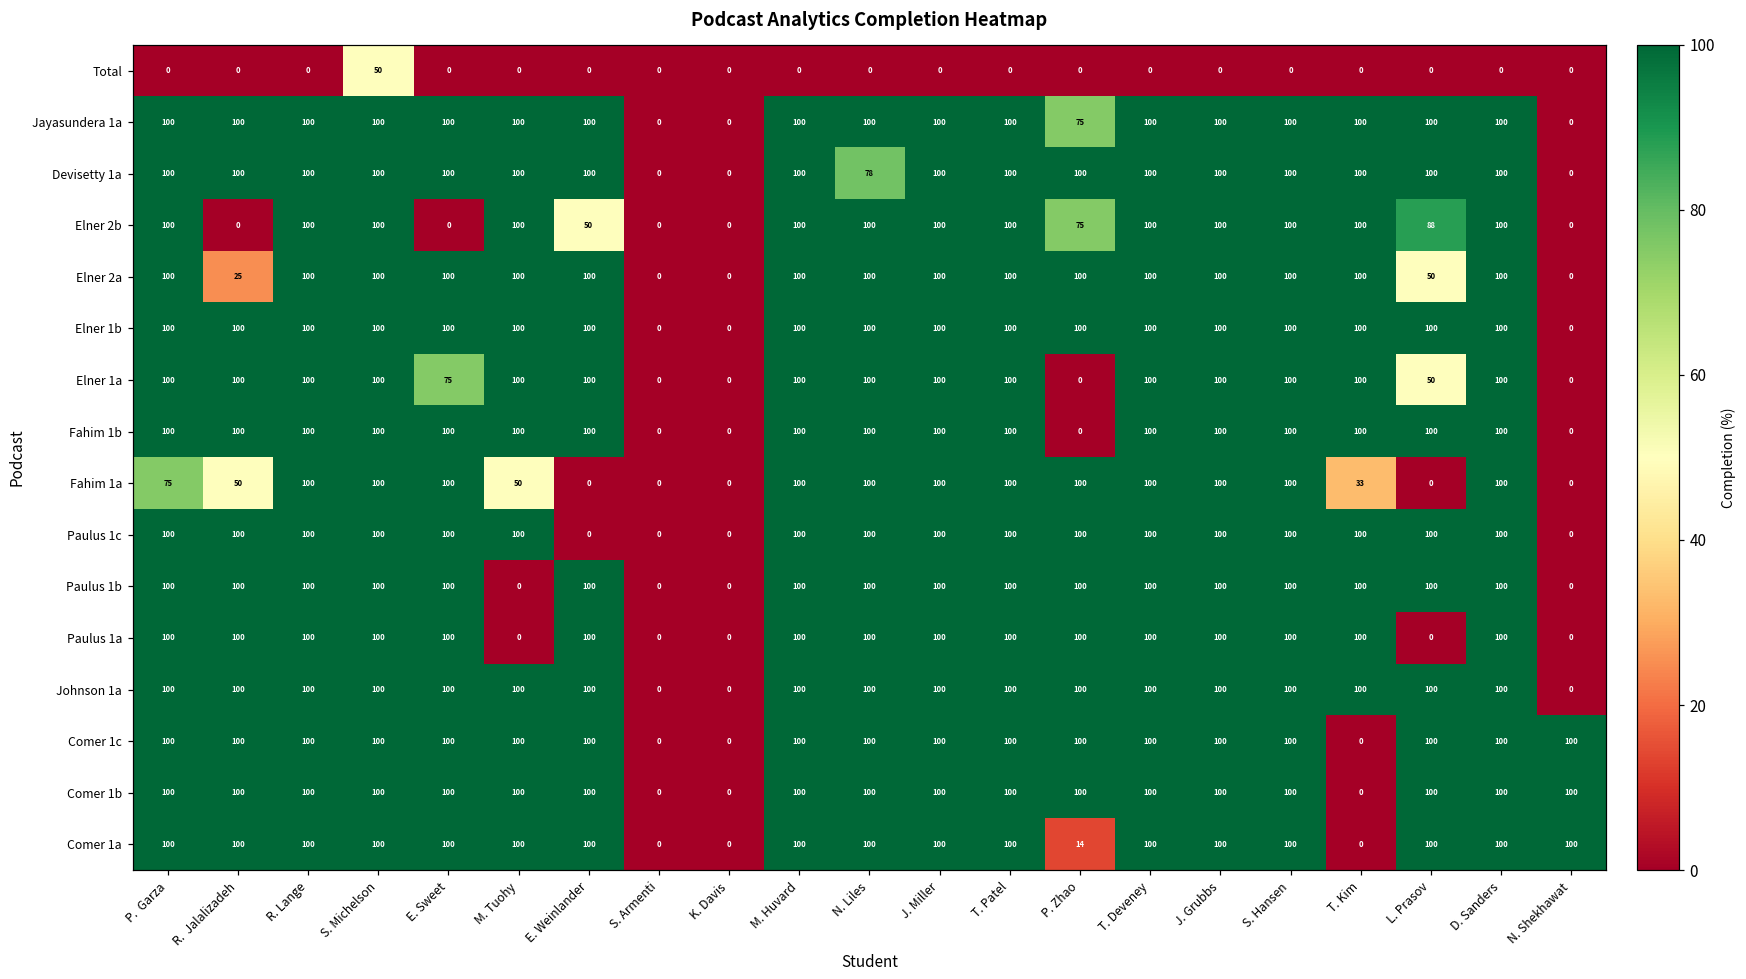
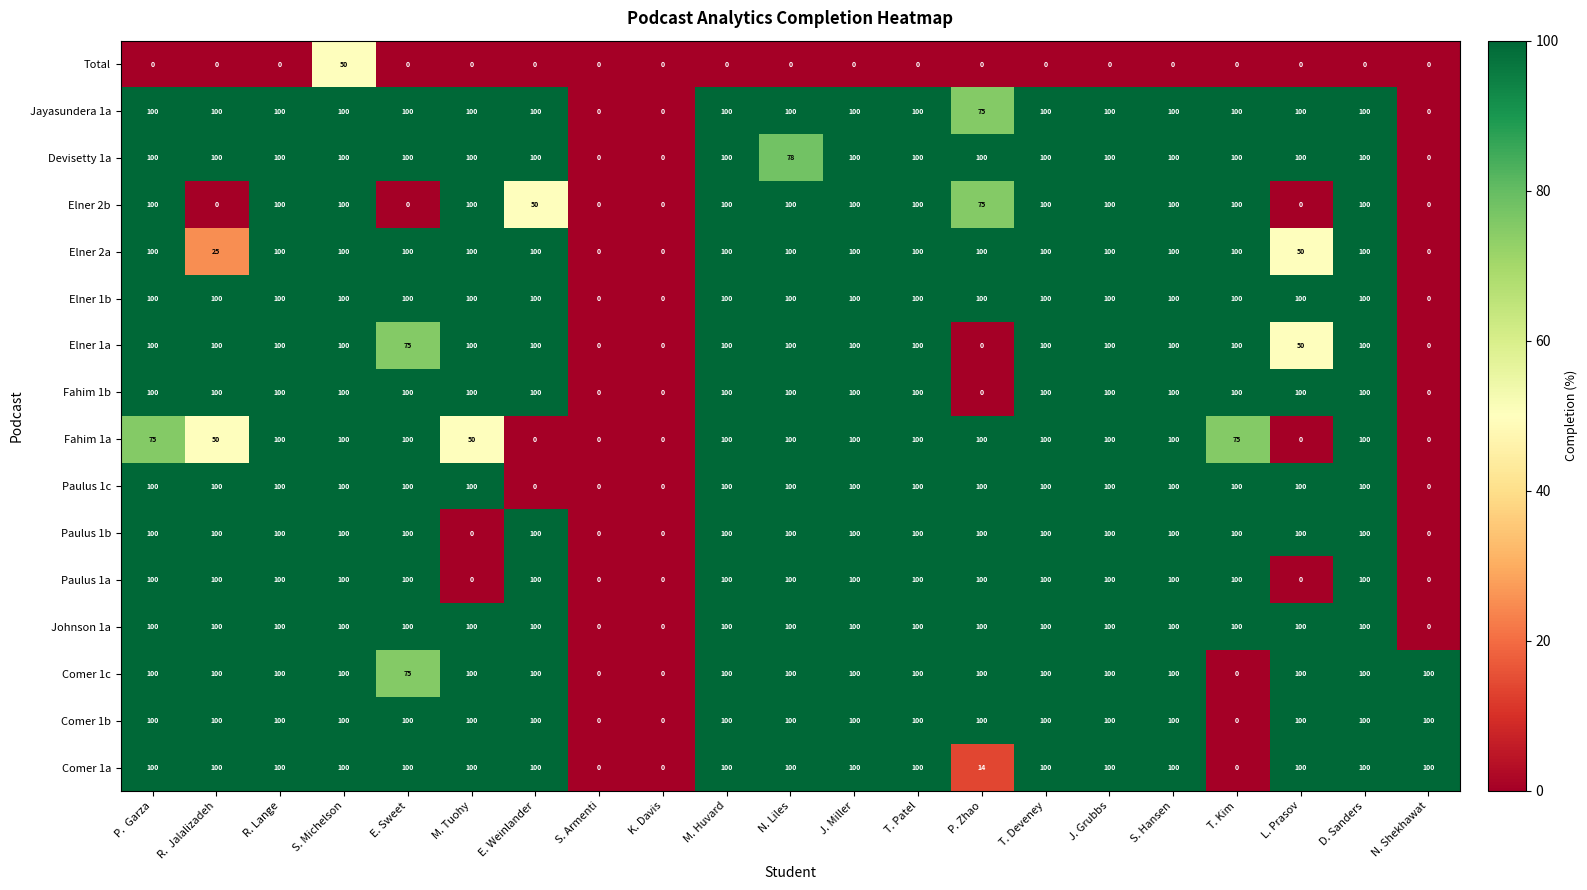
  {
    "Elner 2b": {
      "P. Garza": 100,
      "R. Jalalizadeh": 0,
      "R. Lange": 100,
      "S. Michelson": 100,
      "E. Sweet": 0,
      "M. Tuohy": 100,
      "E. Weinlander": 50,
      "S. Armenti": 0,
      "K. Davis": 0,
      "M. Huvard": 100,
      "N. Liles": 100,
      "J. Miller": 100,
      "T. Patel": 100,
      "P. Zhao": 75,
      "T. Deveney": 100,
      "J. Grubbs": 100,
      "S. Hansen": 100,
      "T. Kim": 100,
-     "L. Prasov": 88,
+     "L. Prasov": 0,
      "D. Sanders": 100,
      "N. Shekhawat": 0
    },
    "Fahim 1a": {
      "P. Garza": 75,
      "R. Jalalizadeh": 50,
      "R. Lange": 100,
      "S. Michelson": 100,
      "E. Sweet": 100,
      "M. Tuohy": 50,
      "E. Weinlander": 0,
      "S. Armenti": 0,
      "K. Davis": 0,
      "M. Huvard": 100,
      "N. Liles": 100,
      "J. Miller": 100,
      "T. Patel": 100,
      "P. Zhao": 100,
      "T. Deveney": 100,
      "J. Grubbs": 100,
      "S. Hansen": 100,
-     "T. Kim": 33,
+     "T. Kim": 75,
      "L. Prasov": 0,
      "D. Sanders": 100,
      "N. Shekhawat": 0
    },
    "Comer 1c": {
      "P. Garza": 100,
      "R. Jalalizadeh": 100,
      "R. Lange": 100,
      "S. Michelson": 100,
-     "E. Sweet": 100,
+     "E. Sweet": 75,
      "M. Tuohy": 100,
      "E. Weinlander": 100,
      "S. Armenti": 0,
      "K. Davis": 0,
      "M. Huvard": 100,
      "N. Liles": 100,
      "J. Miller": 100,
      "T. Patel": 100,
      "P. Zhao": 100,
      "T. Deveney": 100,
      "J. Grubbs": 100,
      "S. Hansen": 100,
      "T. Kim": 0,
      "L. Prasov": 100,
      "D. Sanders": 100,
      "N. Shekhawat": 100
    }
  }
